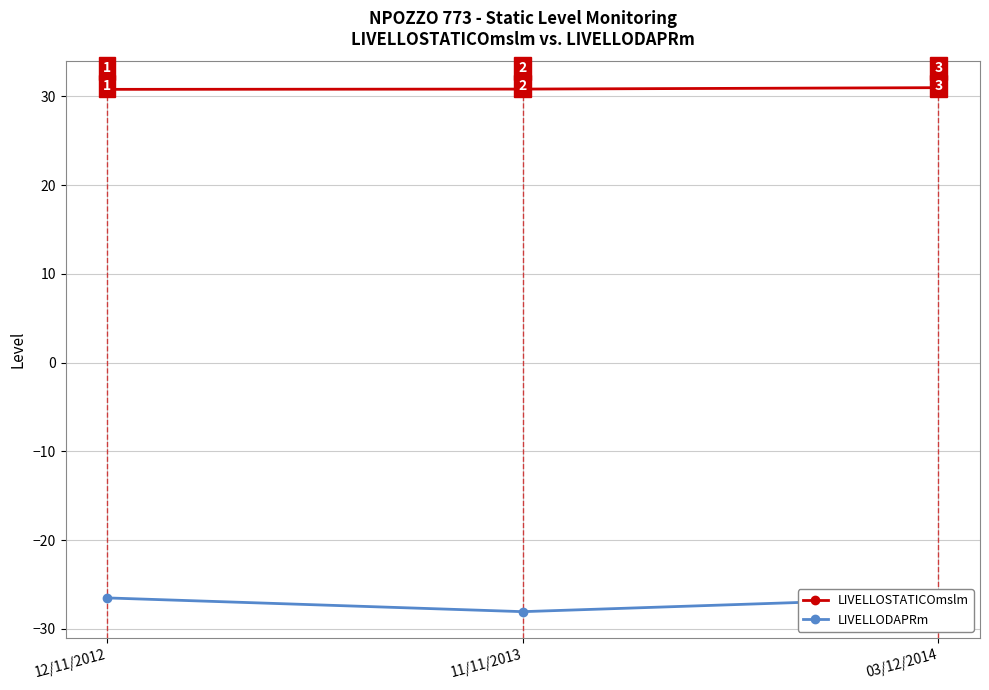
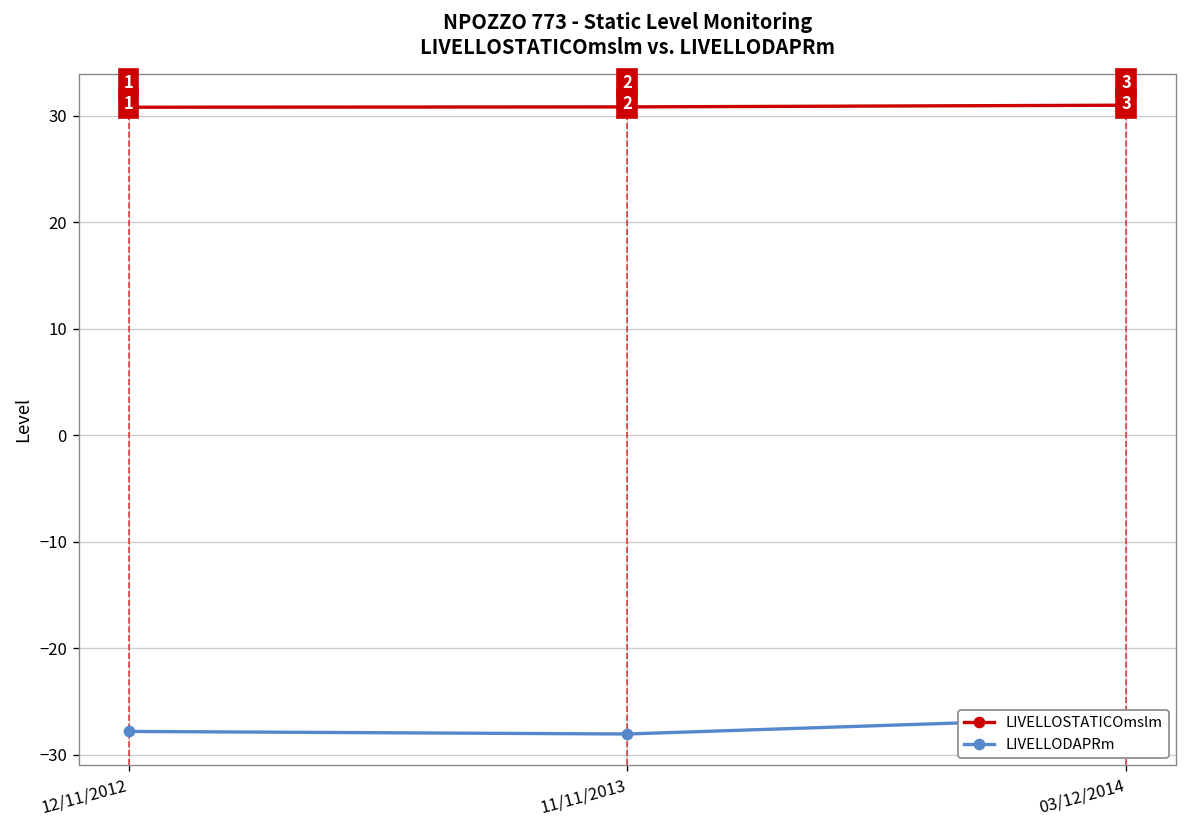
  {
    "LIVELLODAPRm": {
-     "12/11/2012": -27,
+     "12/11/2012": -28,
      "11/11/2013": -28
    }
  }
